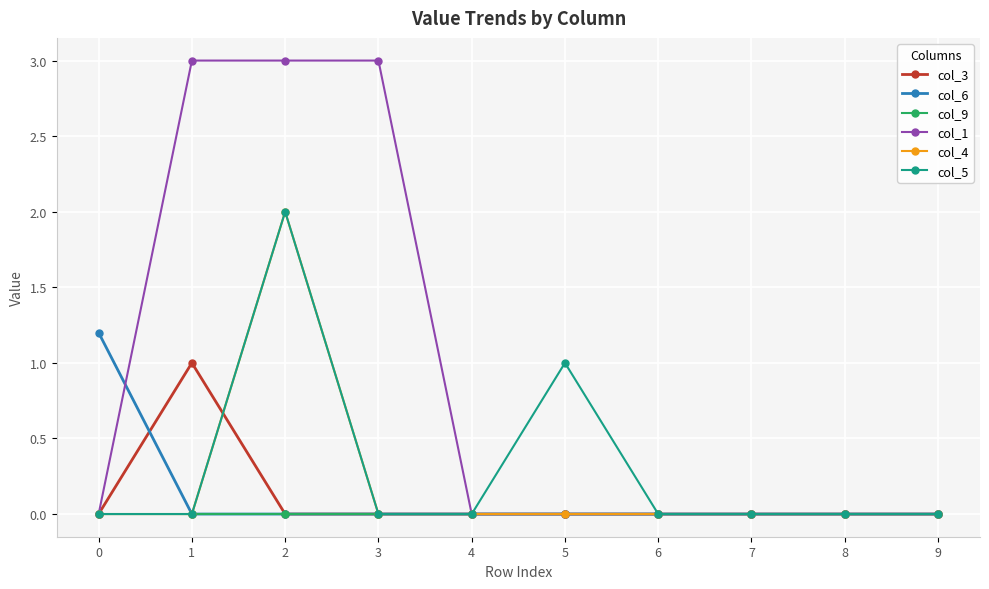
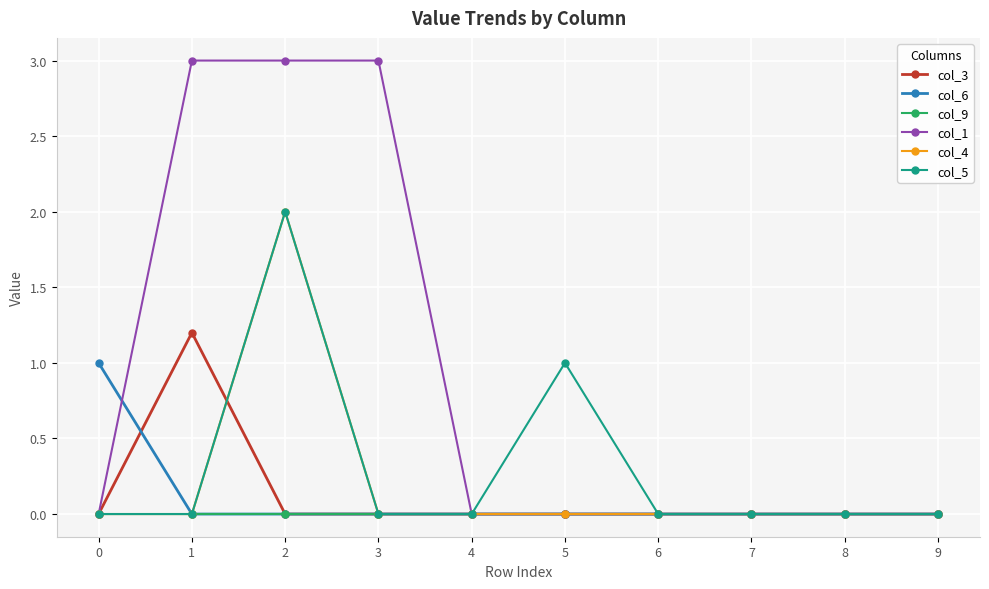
  {
    "col_3": {
-     "1": 1.0
+     "1": 1.2
    },
    "col_6": {
-     "0": 1.2
+     "0": 1.0
    },
    "col_1": {
      "1": 3.0,
      "2": 3.0,
      "3": 3.0
    }
  }
